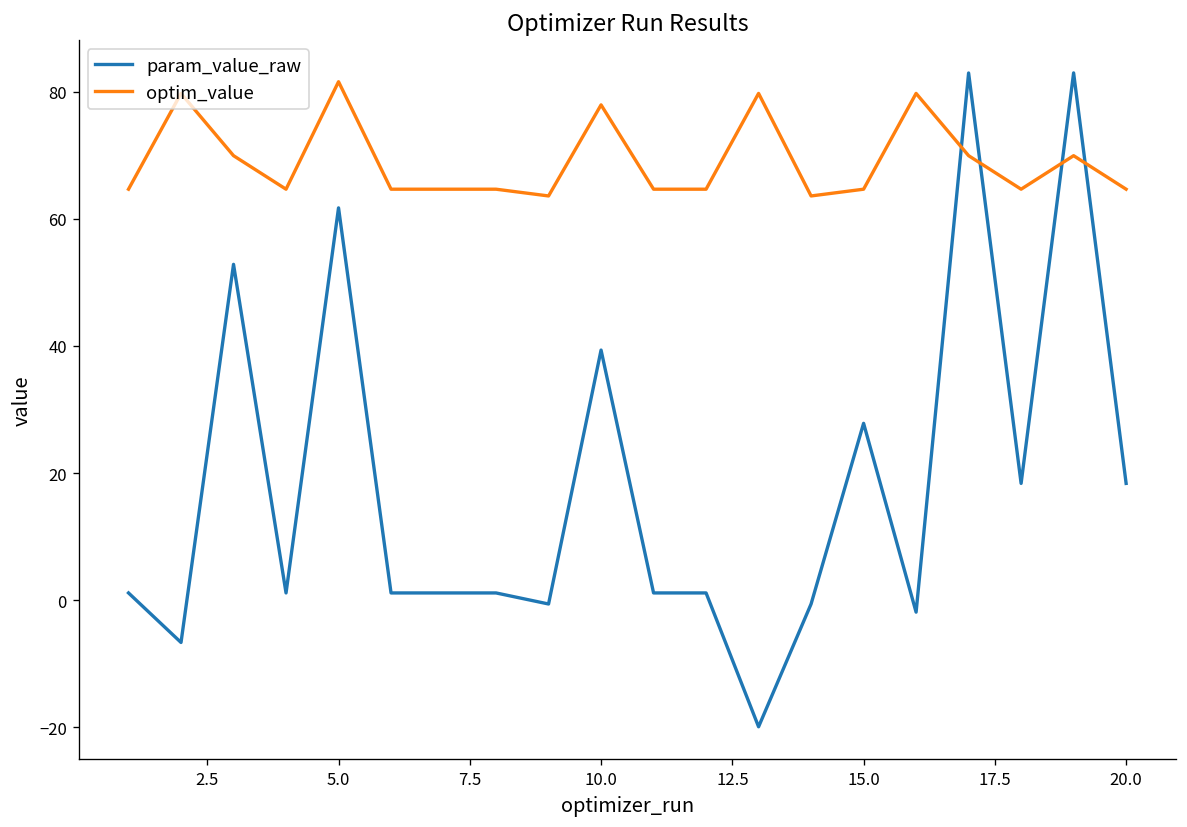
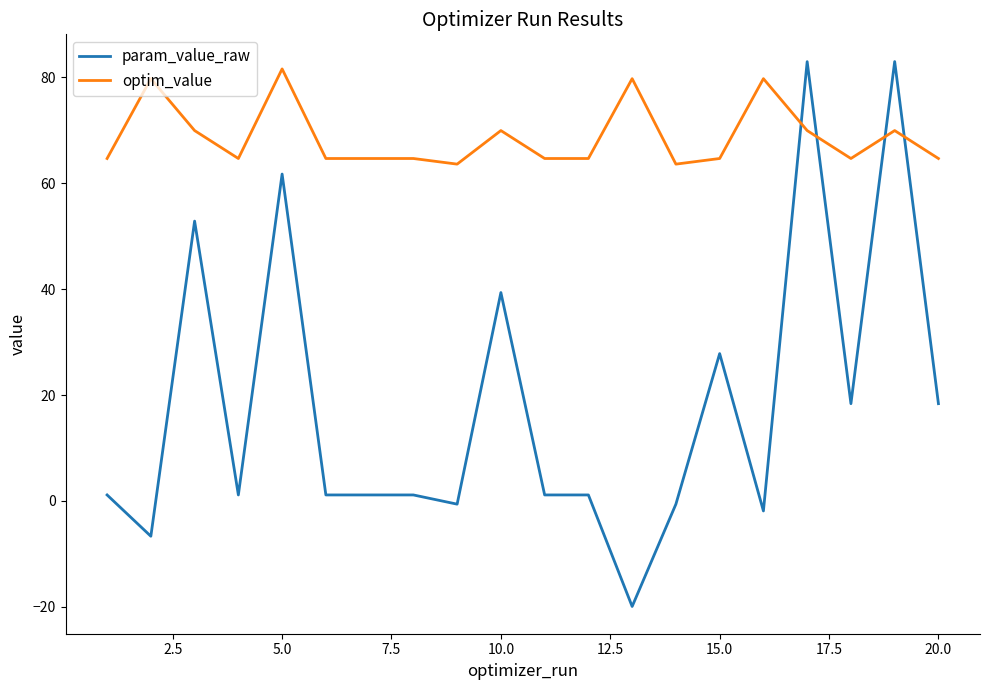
  {
    "param_value_raw": {
      "5.0": 62,
      "10.0": 39,
      "15.0": 28,
      "20.0": 18
    },
    "optim_value": {
      "5.0": 82,
-     "10.0": 78,
+     "10.0": 70,
      "15.0": 65,
      "20.0": 65
    }
  }
